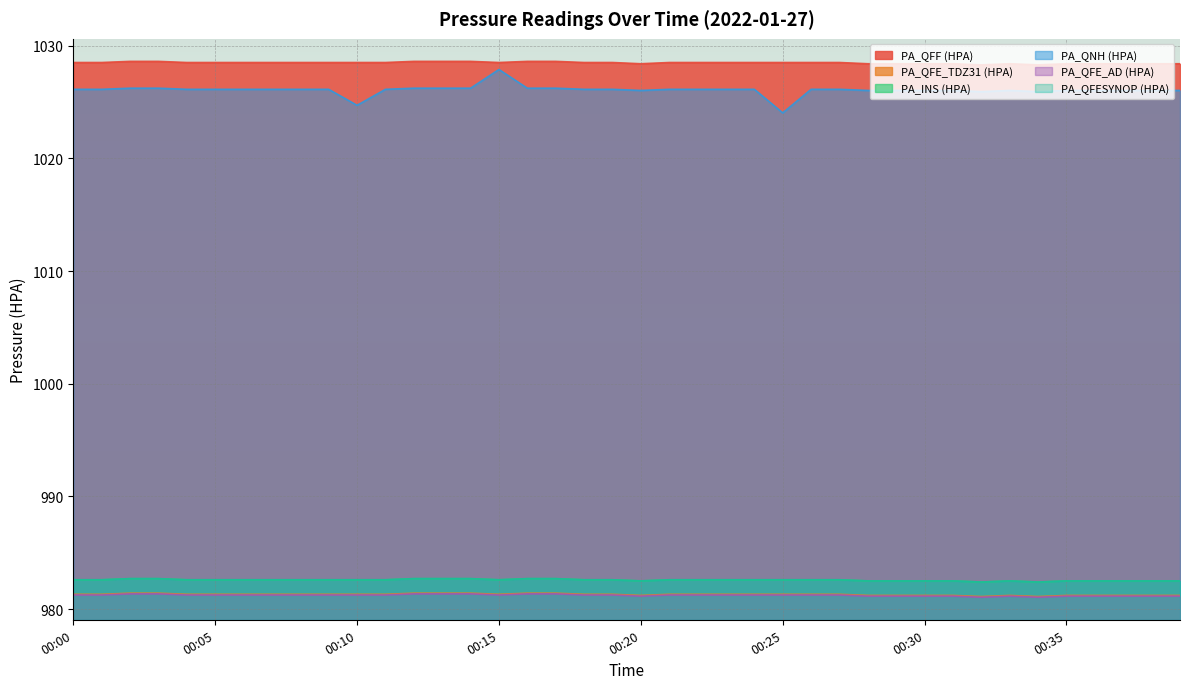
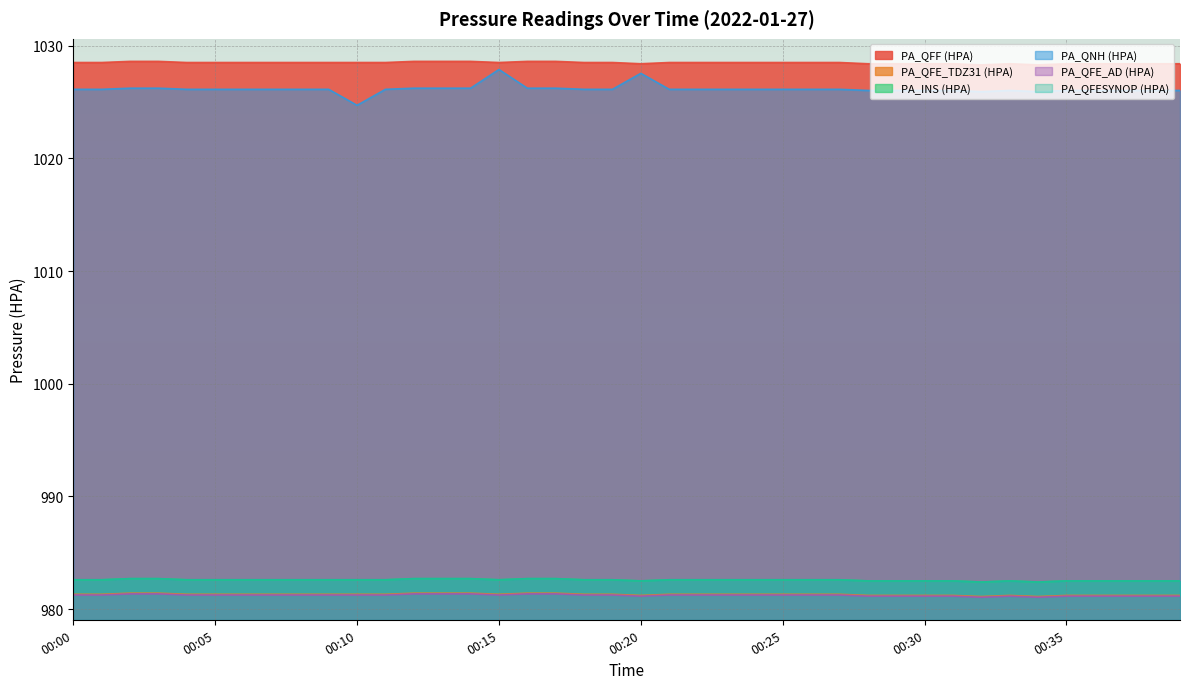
  {
    "PA_QFESYNOP (HPA)": {
      "00:00": 982.6,
      "00:05": 982.6,
      "00:10": 982.6,
      "00:15": 982.6,
      "00:20": 982.5,
      "00:25": 982.6,
      "00:30": 982.5,
      "00:35": 982.5
    },
    "PA_QNH (HPA)": {
      "00:00": 1026.1,
      "00:05": 1026.1,
      "00:10": 1024.7,
      "00:15": 1027.9,
-     "00:20": 1026.0,
-     "00:25": 1024.0
+     "00:20": 1027.6,
+     "00:25": 1026.1
    }
  }
